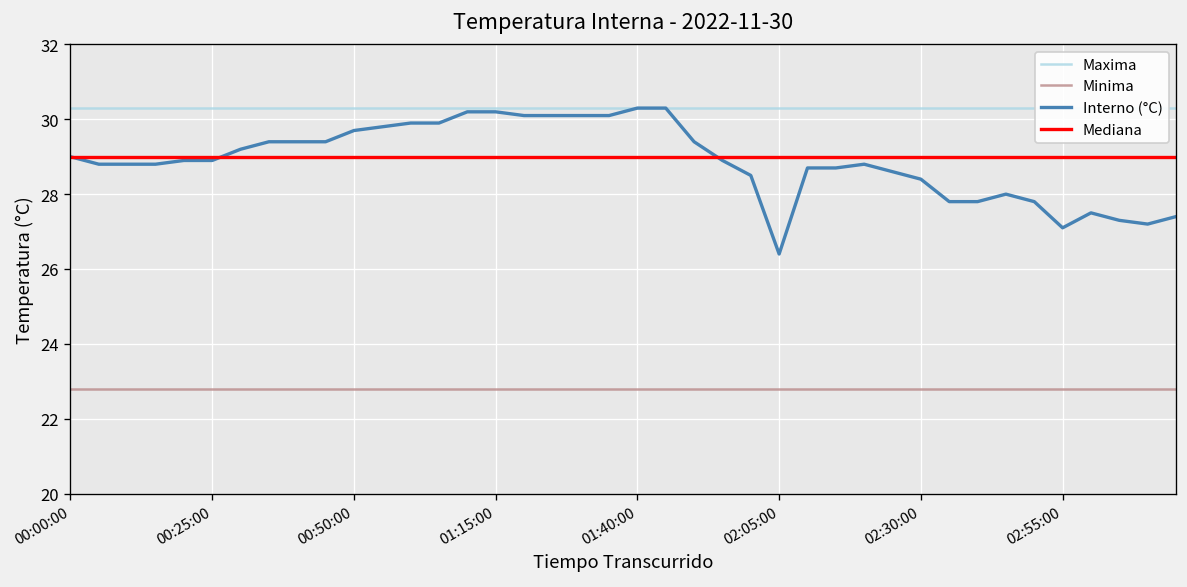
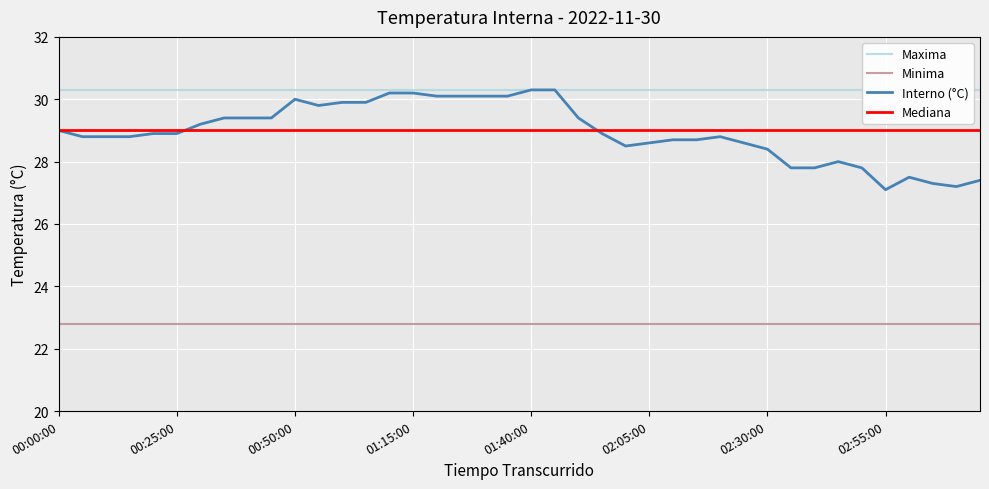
  {
    "Maxima": {
      "00:00:00": 30.3,
      "00:25:00": 30.3,
      "00:50:00": 30.3,
      "01:15:00": 30.3,
      "02:05:00": 30.3,
      "02:30:00": 30.3
    },
    "Minima": {
      "00:00:00": 22.8,
      "00:25:00": 22.8,
      "00:50:00": 22.8,
      "01:15:00": 22.8,
      "01:40:00": 22.8,
      "02:05:00": 22.8,
      "02:30:00": 22.8,
      "02:55:00": 22.8
    },
    "Interno (°C)": {
      "00:25:00": 28.9,
-     "00:50:00": 29.7,
+     "00:50:00": 30.0,
      "01:15:00": 30.2,
-     "02:05:00": 26.4,
+     "02:05:00": 28.6,
      "02:30:00": 28.4,
      "02:55:00": 27.1
    },
    "Mediana": {
      "00:25:00": 29.0,
      "00:50:00": 29.0,
      "01:15:00": 29.0,
      "01:40:00": 29.0,
      "02:05:00": 29.0,
      "02:30:00": 29.0,
      "02:55:00": 29.0
    }
  }
